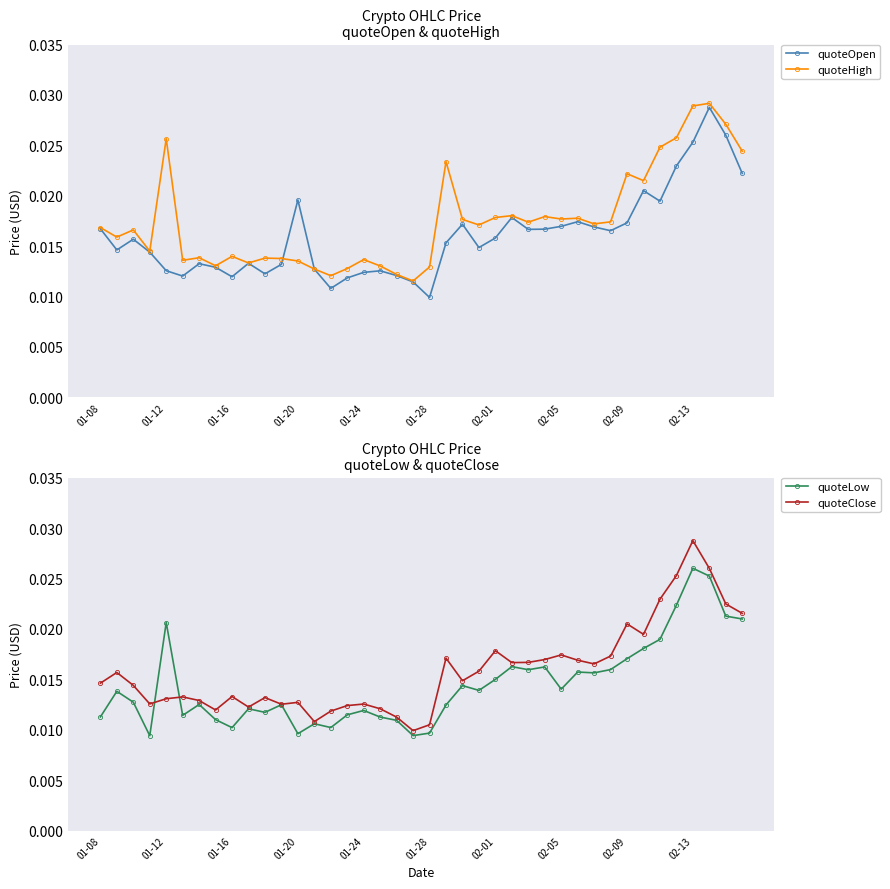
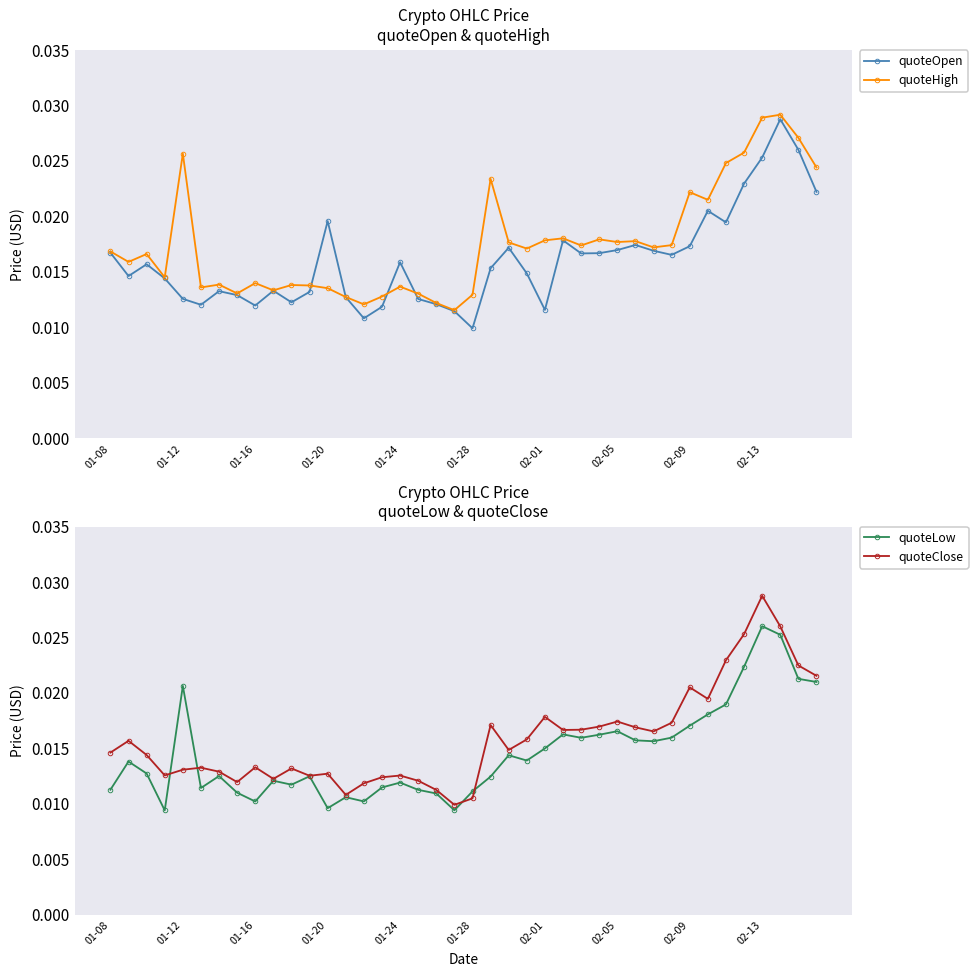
  {
    "Crypto OHLC Price quoteOpen & quoteHigh": {
      "quoteOpen": {
        "01-12": 0.0126,
        "01-16": 0.0120,
        "01-20": 0.0196,
-       "01-24": 0.0124,
+       "01-24": 0.0159,
        "01-28": 0.0099,
-       "02-01": 0.0158,
+       "02-01": 0.0116,
        "02-05": 0.0170,
        "02-09": 0.0173,
        "02-13": 0.0253
      },
      "quoteHigh": {
        "01-12": 0.0257,
        "01-16": 0.0140,
        "01-20": 0.0135,
        "01-24": 0.0137,
        "01-28": 0.0129,
        "02-01": 0.0178,
        "02-05": 0.0177,
        "02-09": 0.0222,
        "02-13": 0.0289
      }
    },
    "Crypto OHLC Price quoteLow & quoteClose": {
      "quoteLow": {
        "01-08": 0.0113,
        "01-12": 0.0206,
        "01-16": 0.0102,
        "01-20": 0.0096,
        "01-24": 0.0119,
-       "01-28": 0.0097,
+       "01-28": 0.0111,
        "02-01": 0.0150,
-       "02-05": 0.0140,
+       "02-05": 0.0165,
        "02-09": 0.0171,
        "02-13": 0.0260
      },
      "quoteClose": {
        "01-08": 0.0146,
        "01-12": 0.0131,
        "01-16": 0.0133,
        "01-20": 0.0127,
        "01-24": 0.0126,
        "01-28": 0.0105,
        "02-01": 0.0178,
        "02-05": 0.0174,
        "02-09": 0.0205,
        "02-13": 0.0288
      }
    }
  }
